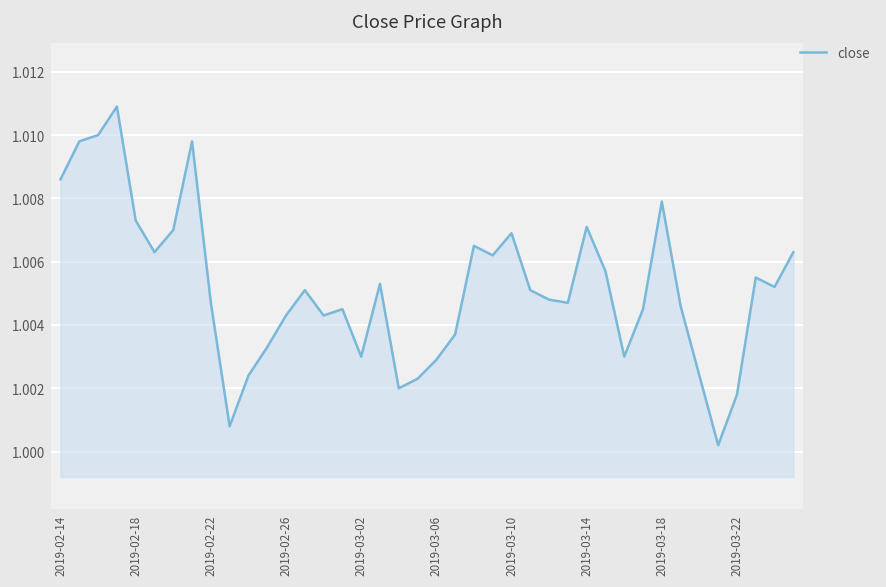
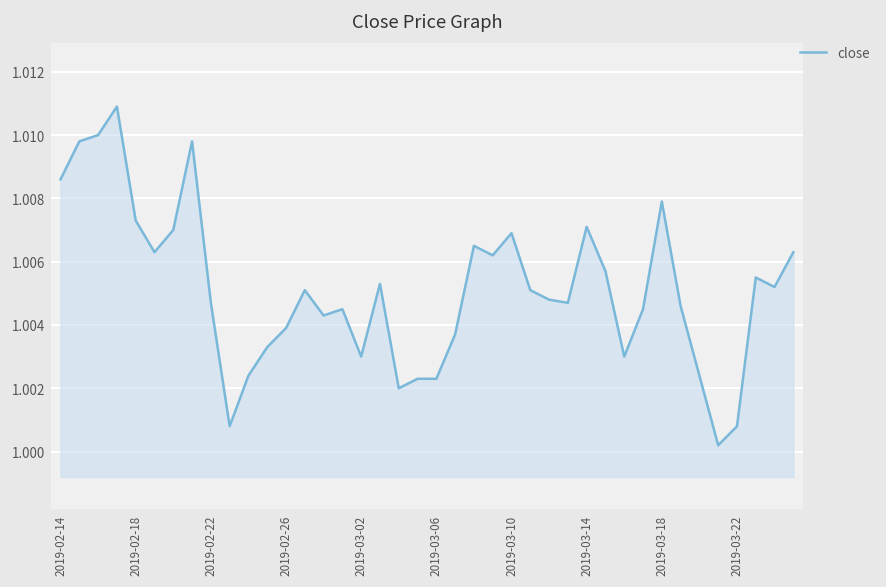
  {
    "2019-02-14": 1.0086,
    "2019-02-18": 1.0073,
    "2019-02-22": 1.0047,
-   "2019-02-26": 1.0043,
+   "2019-02-26": 1.0039,
    "2019-03-02": 1.0030,
-   "2019-03-06": 1.0029,
+   "2019-03-06": 1.0023,
    "2019-03-10": 1.0069,
    "2019-03-14": 1.0071,
    "2019-03-18": 1.0079,
-   "2019-03-22": 1.0018
+   "2019-03-22": 1.0008
  }
